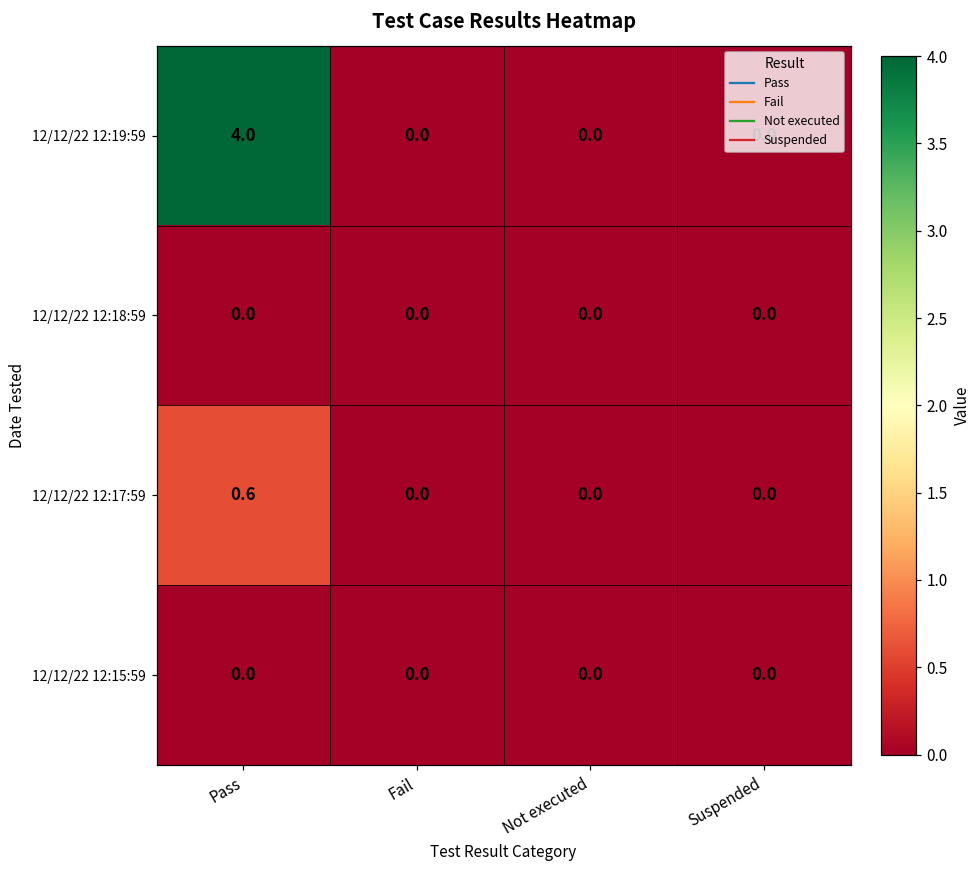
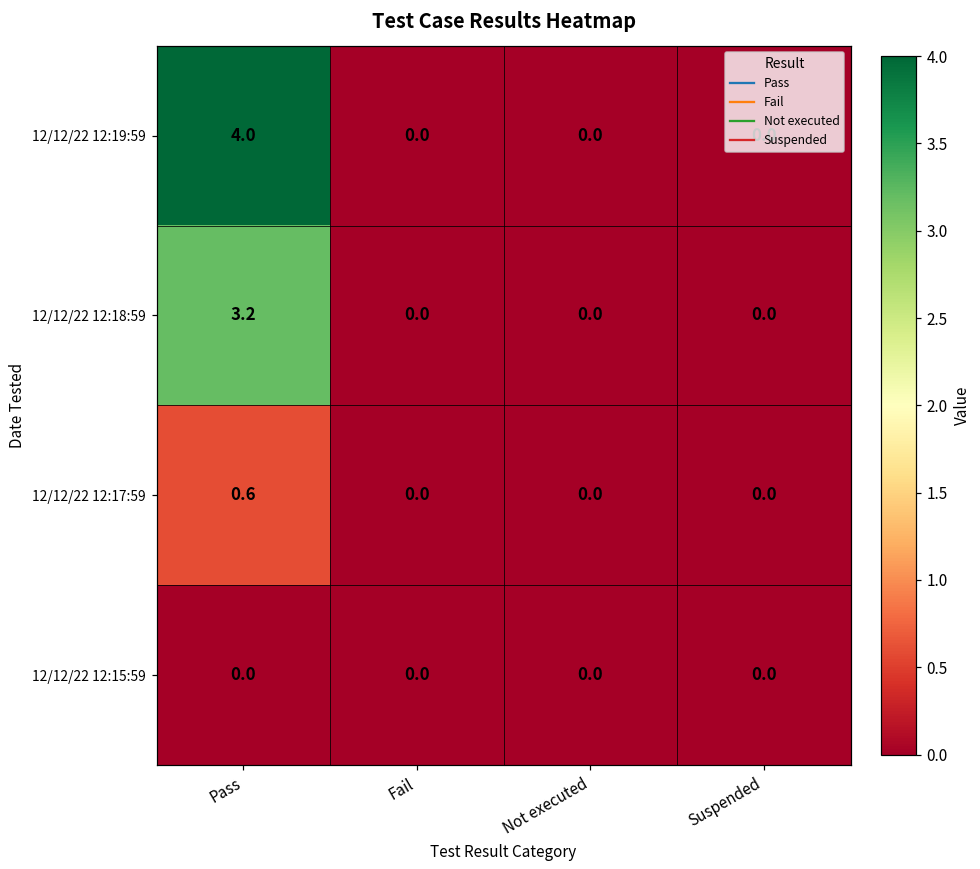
  {
    "12/12/22 12:19:59": {
      "Pass": 4.0,
      "Fail": 0.0,
      "Not executed": 0.0
    },
    "12/12/22 12:18:59": {
-     "Pass": 0.0,
+     "Pass": 3.2,
      "Fail": 0.0,
      "Not executed": 0.0,
      "Suspended": 0.0
    },
    "12/12/22 12:17:59": {
      "Pass": 0.6,
      "Fail": 0.0,
      "Not executed": 0.0,
      "Suspended": 0.0
    },
    "12/12/22 12:15:59": {
      "Pass": 0.0,
      "Fail": 0.0,
      "Not executed": 0.0,
      "Suspended": 0.0
    }
  }
